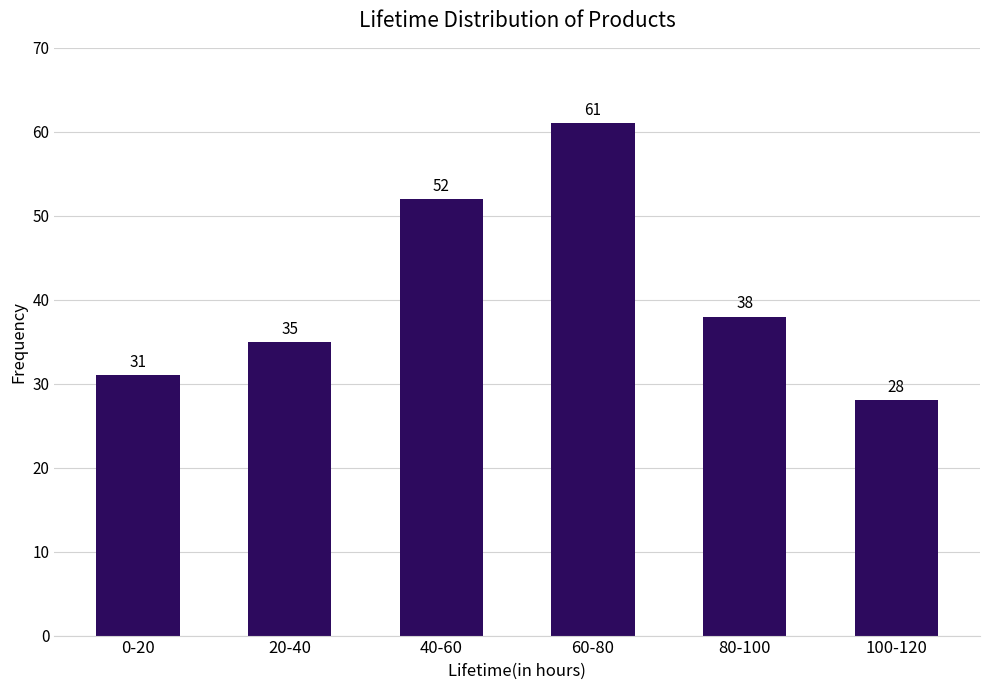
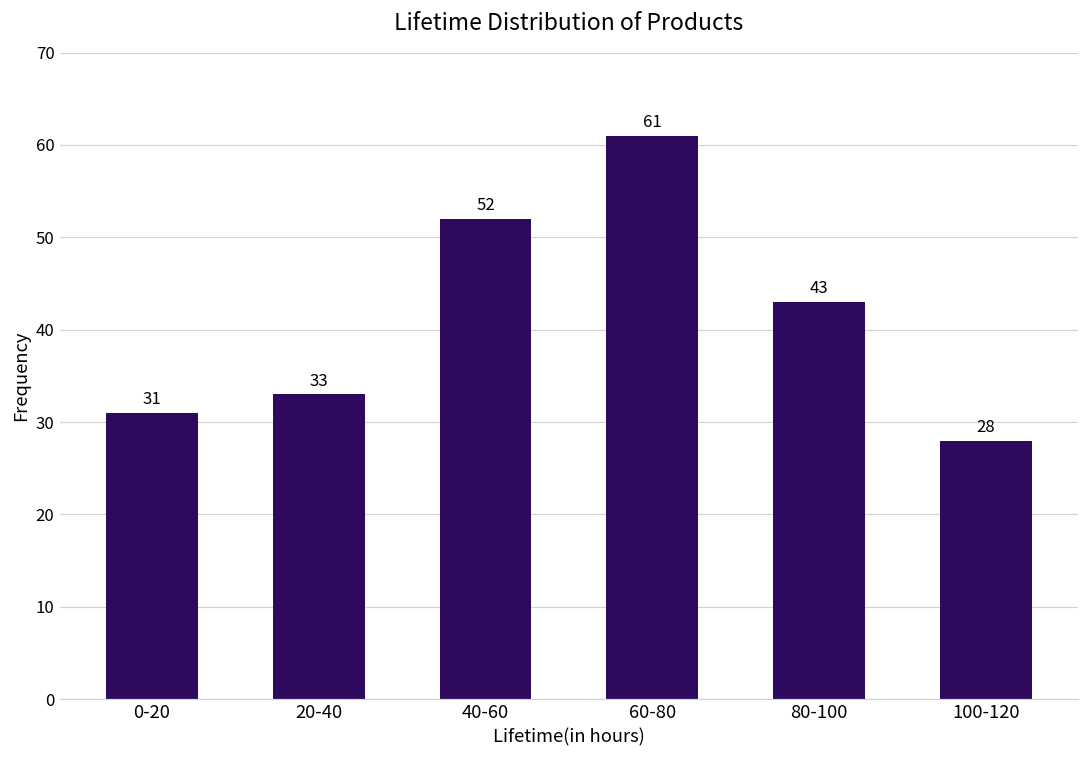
  {
    "0-20": 31,
-   "20-40": 35,
+   "20-40": 33,
    "40-60": 52,
    "60-80": 61,
-   "80-100": 38,
+   "80-100": 43,
    "100-120": 28
  }
